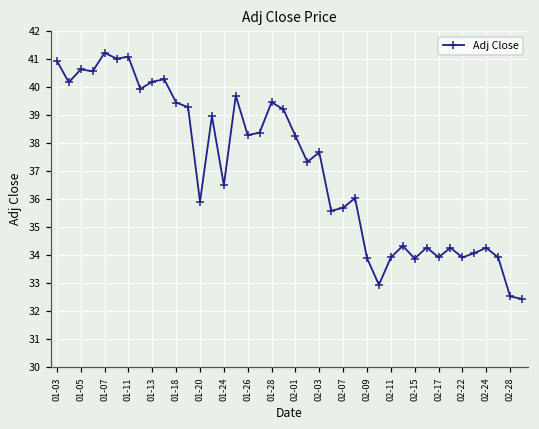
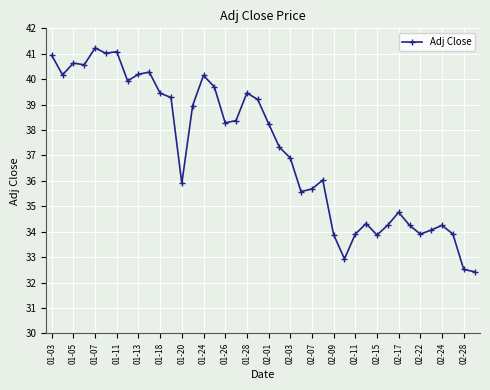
  {
    "01-03": 40.9,
    "01-05": 40.6,
    "01-07": 41.2,
    "01-11": 41.1,
    "01-13": 40.2,
    "01-18": 39.4,
    "01-20": 35.9,
-   "01-24": 36.5,
+   "01-24": 40.1,
    "01-26": 38.3,
    "01-28": 39.5,
    "02-01": 38.3,
-   "02-03": 37.7,
+   "02-03": 36.9,
    "02-07": 35.7,
    "02-09": 33.9,
    "02-11": 33.9,
    "02-15": 33.9,
-   "02-17": 33.9,
+   "02-17": 34.8,
    "02-22": 33.9,
    "02-24": 34.3,
    "02-28": 32.5
  }
